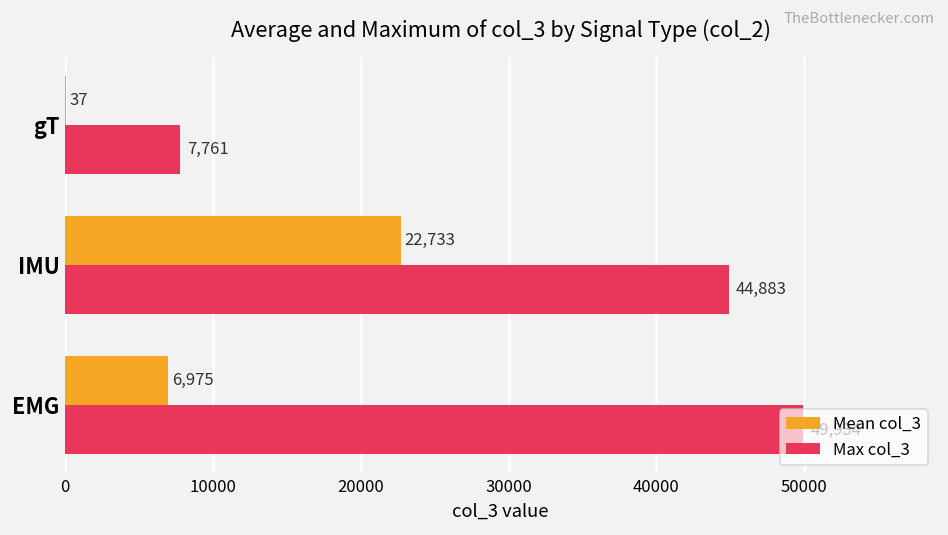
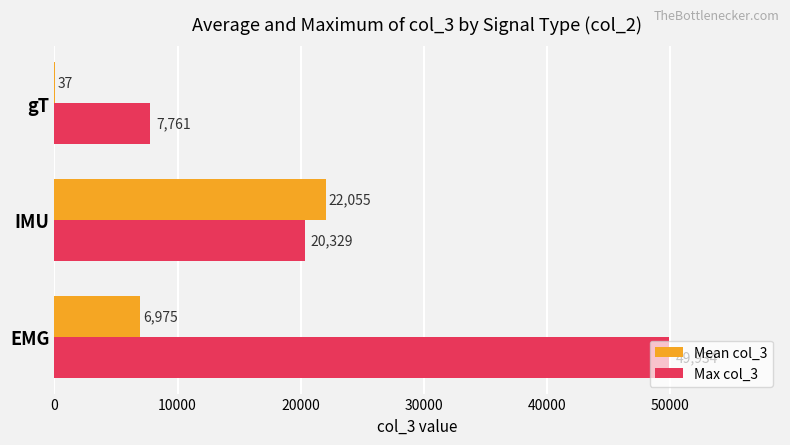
  {
    "Mean col_3": {
      "gT": "37",
-     "IMU": "22,733",
+     "IMU": "22,055",
      "EMG": "6,975"
    },
    "Max col_3": {
      "gT": "7,761",
-     "IMU": "44,883"
+     "IMU": "20,329"
    }
  }
